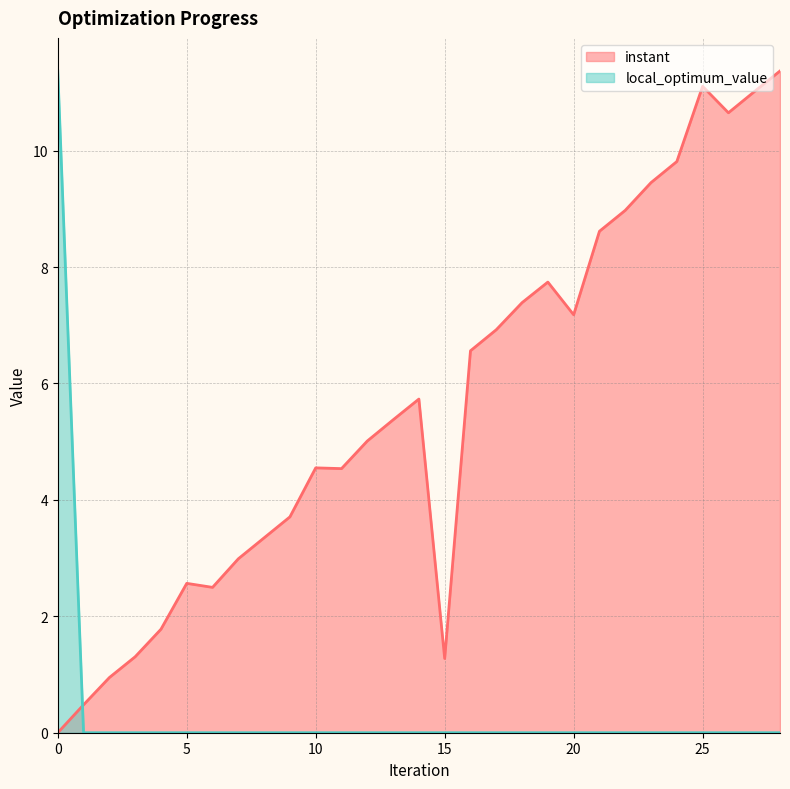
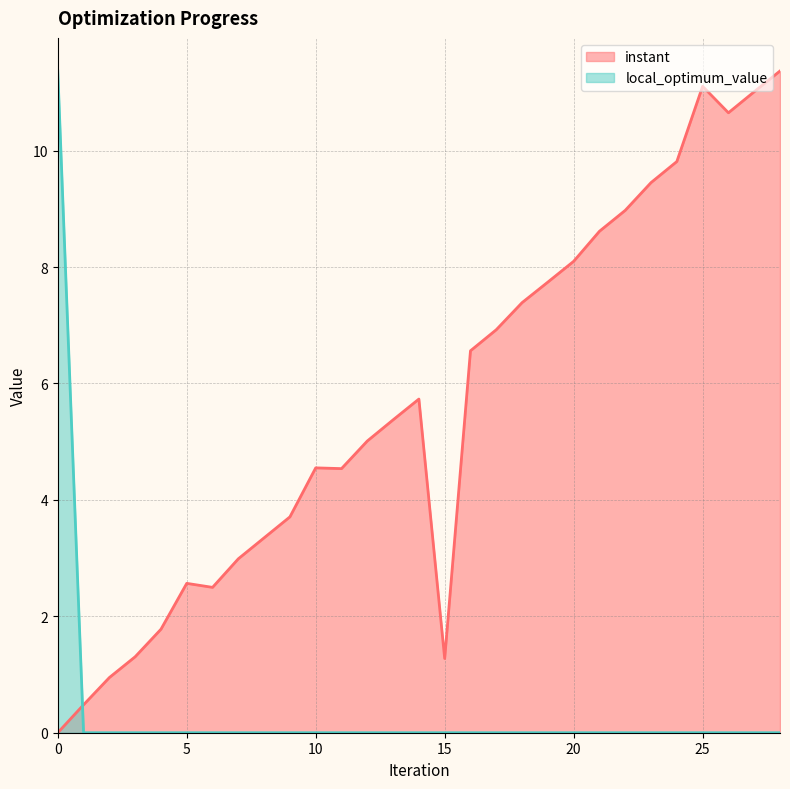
  {
    "instant": {
      "0": 0.0,
      "5": 2.6,
      "10": 4.6,
      "15": 1.3,
-     "20": 7.2
+     "20": 8.1
    },
    "local_optimum_value": {
      "0": 11.4,
      "5": 0.0,
      "10": 0.0,
      "15": 0.0,
      "20": 0.0,
      "25": 0.0
    }
  }
